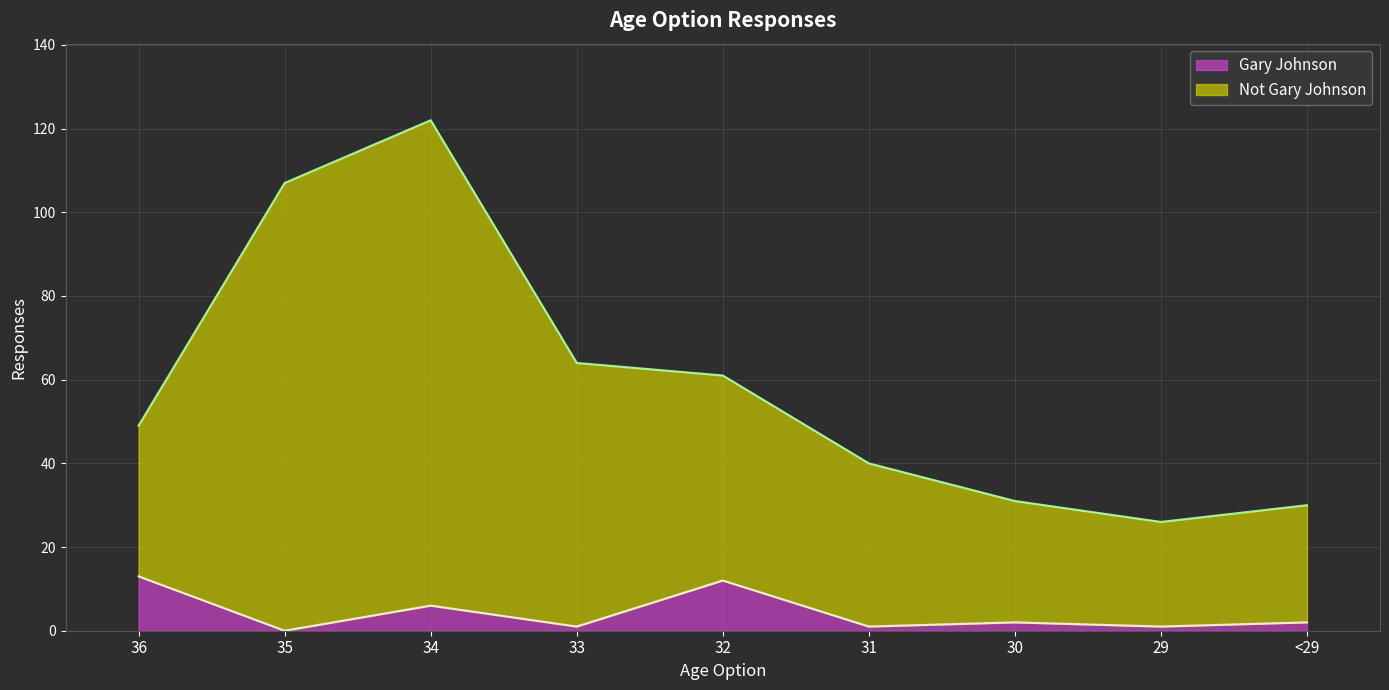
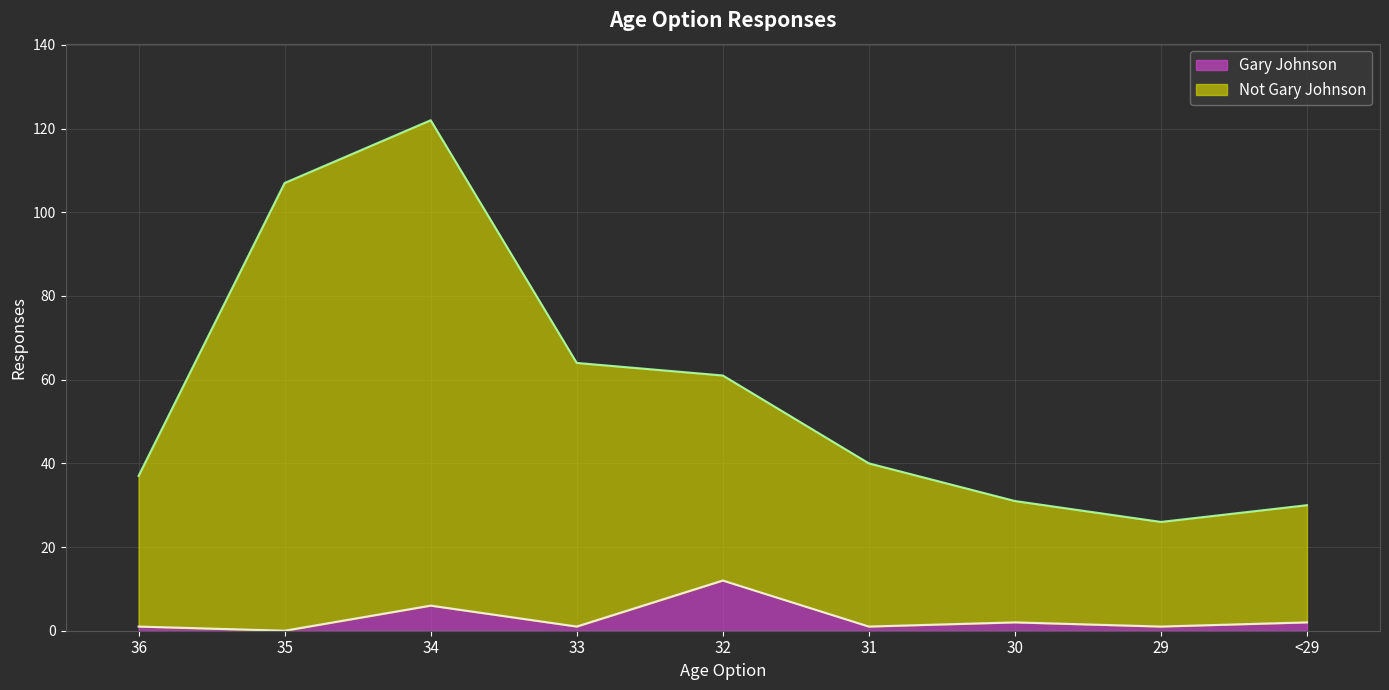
  {
    "Gary Johnson": {
-     "36": 13,
+     "36": 1,
      "35": 0,
      "34": 6,
      "33": 1,
      "32": 12,
      "31": 1,
      "30": 2,
      "29": 1,
      "<29": 2
    },
    "Not Gary Johnson": {
      "36": 36,
      "35": 107,
      "34": 116,
      "33": 63,
      "32": 49,
      "31": 39,
      "30": 29,
      "29": 25,
      "<29": 28
    }
  }
